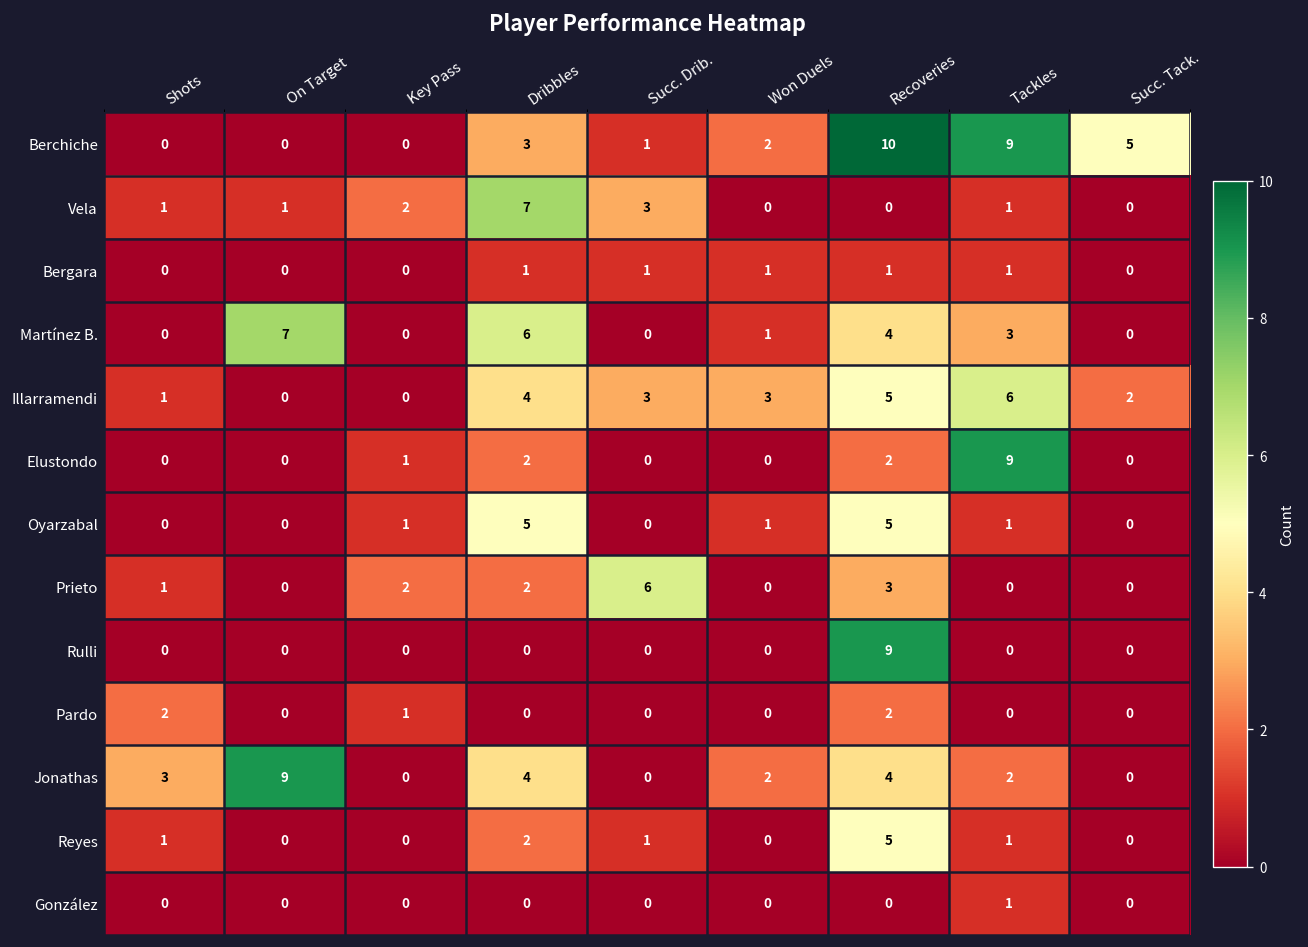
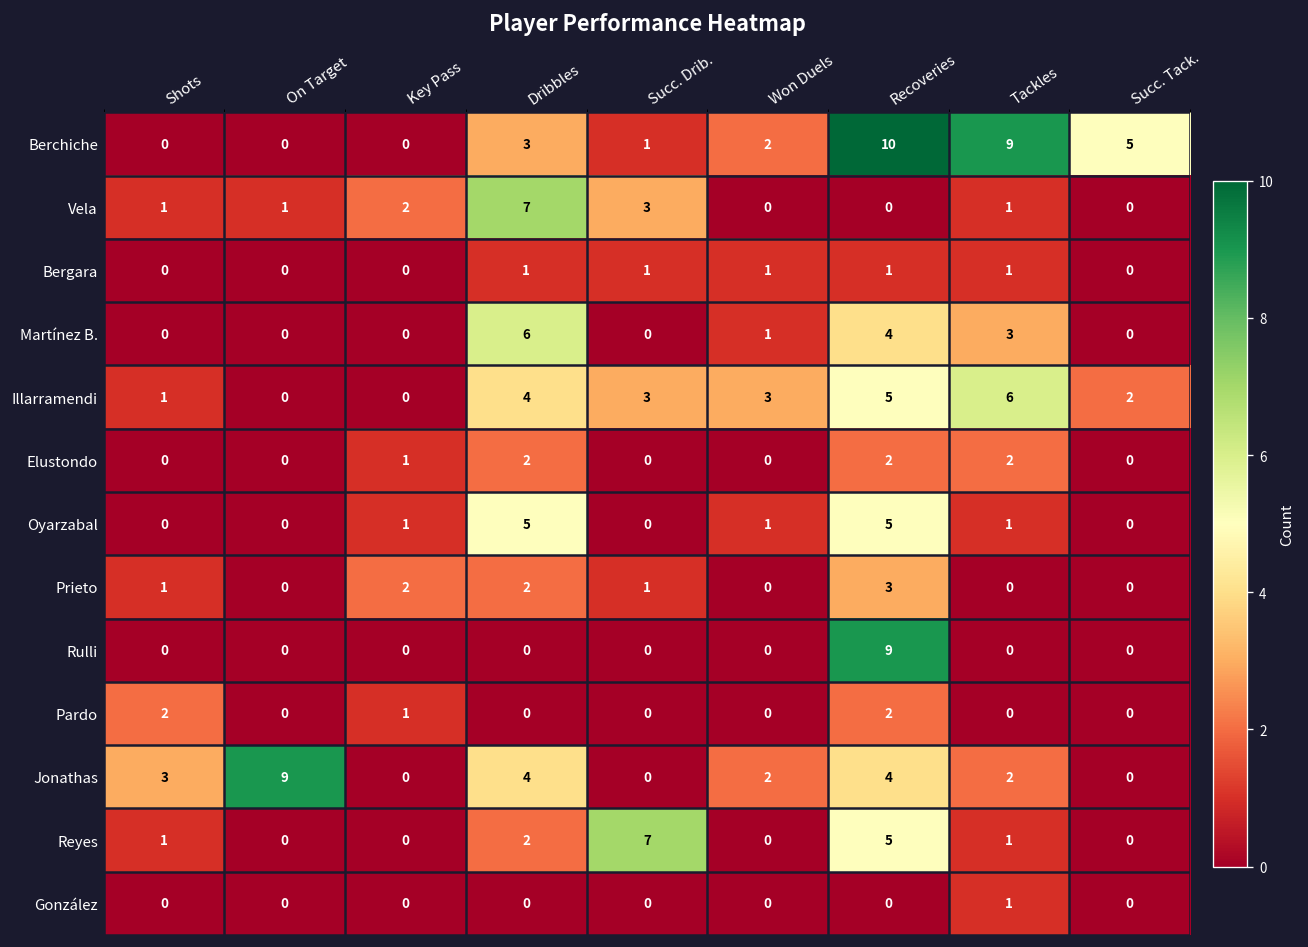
  {
    "Berchiche": {
      "Shots": 0,
      "On Target": 0,
      "Key Pass": 0,
      "Dribbles": 3,
      "Succ. Drib.": 1,
      "Won Duels": 2,
      "Recoveries": 10,
      "Tackles": 9,
      "Succ. Tack.": 5
    },
    "Vela": {
      "Shots": 1,
      "On Target": 1,
      "Key Pass": 2,
      "Dribbles": 7,
      "Succ. Drib.": 3,
      "Won Duels": 0,
      "Recoveries": 0,
      "Tackles": 1,
      "Succ. Tack.": 0
    },
    "Bergara": {
      "Shots": 0,
      "On Target": 0,
      "Key Pass": 0,
      "Dribbles": 1,
      "Succ. Drib.": 1,
      "Won Duels": 1,
      "Recoveries": 1,
      "Tackles": 1,
      "Succ. Tack.": 0
    },
    "Martínez B.": {
      "Shots": 0,
-     "On Target": 7,
+     "On Target": 0,
      "Key Pass": 0,
      "Dribbles": 6,
      "Succ. Drib.": 0,
      "Won Duels": 1,
      "Recoveries": 4,
      "Tackles": 3,
      "Succ. Tack.": 0
    },
    "Illarramendi": {
      "Shots": 1,
      "On Target": 0,
      "Key Pass": 0,
      "Dribbles": 4,
      "Succ. Drib.": 3,
      "Won Duels": 3,
      "Recoveries": 5,
      "Tackles": 6,
      "Succ. Tack.": 2
    },
    "Elustondo": {
      "Shots": 0,
      "On Target": 0,
      "Key Pass": 1,
      "Dribbles": 2,
      "Succ. Drib.": 0,
      "Won Duels": 0,
      "Recoveries": 2,
-     "Tackles": 9,
+     "Tackles": 2,
      "Succ. Tack.": 0
    },
    "Oyarzabal": {
      "Shots": 0,
      "On Target": 0,
      "Key Pass": 1,
      "Dribbles": 5,
      "Succ. Drib.": 0,
      "Won Duels": 1,
      "Recoveries": 5,
      "Tackles": 1,
      "Succ. Tack.": 0
    },
    "Prieto": {
      "Shots": 1,
      "On Target": 0,
      "Key Pass": 2,
      "Dribbles": 2,
-     "Succ. Drib.": 6,
+     "Succ. Drib.": 1,
      "Won Duels": 0,
      "Recoveries": 3,
      "Tackles": 0,
      "Succ. Tack.": 0
    },
    "Rulli": {
      "Shots": 0,
      "On Target": 0,
      "Key Pass": 0,
      "Dribbles": 0,
      "Succ. Drib.": 0,
      "Won Duels": 0,
      "Recoveries": 9,
      "Tackles": 0,
      "Succ. Tack.": 0
    },
    "Pardo": {
      "Shots": 2,
      "On Target": 0,
      "Key Pass": 1,
      "Dribbles": 0,
      "Succ. Drib.": 0,
      "Won Duels": 0,
      "Recoveries": 2,
      "Tackles": 0,
      "Succ. Tack.": 0
    },
    "Jonathas": {
      "Shots": 3,
      "On Target": 9,
      "Key Pass": 0,
      "Dribbles": 4,
      "Succ. Drib.": 0,
      "Won Duels": 2,
      "Recoveries": 4,
      "Tackles": 2,
      "Succ. Tack.": 0
    },
    "Reyes": {
      "Shots": 1,
      "On Target": 0,
      "Key Pass": 0,
      "Dribbles": 2,
-     "Succ. Drib.": 1,
+     "Succ. Drib.": 7,
      "Won Duels": 0,
      "Recoveries": 5,
      "Tackles": 1,
      "Succ. Tack.": 0
    },
    "González": {
      "Shots": 0,
      "On Target": 0,
      "Key Pass": 0,
      "Dribbles": 0,
      "Succ. Drib.": 0,
      "Won Duels": 0,
      "Recoveries": 0,
      "Tackles": 1,
      "Succ. Tack.": 0
    }
  }
